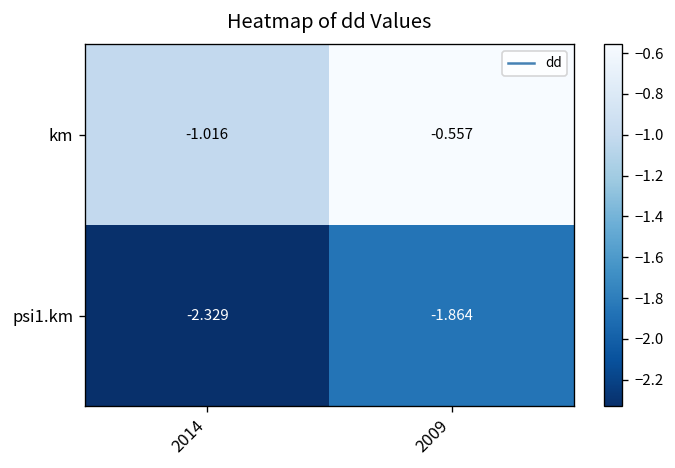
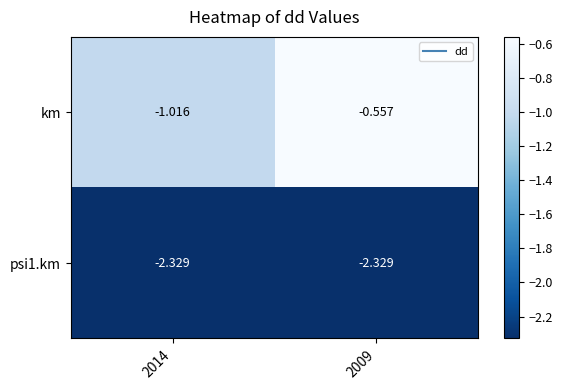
  {
    "km": {
      "2014": -1.016,
      "2009": -0.557
    },
    "psi1.km": {
      "2014": -2.329,
-     "2009": -1.864
+     "2009": -2.329
    }
  }
